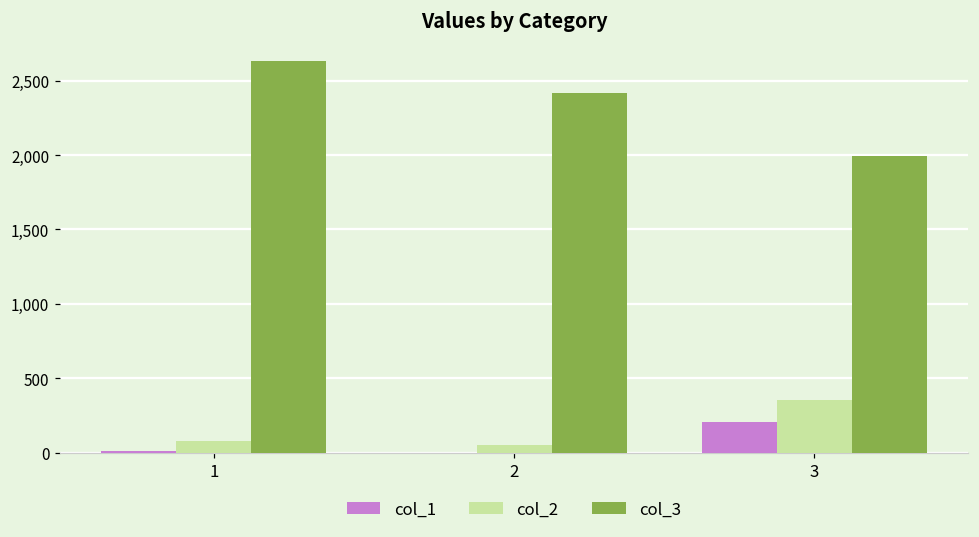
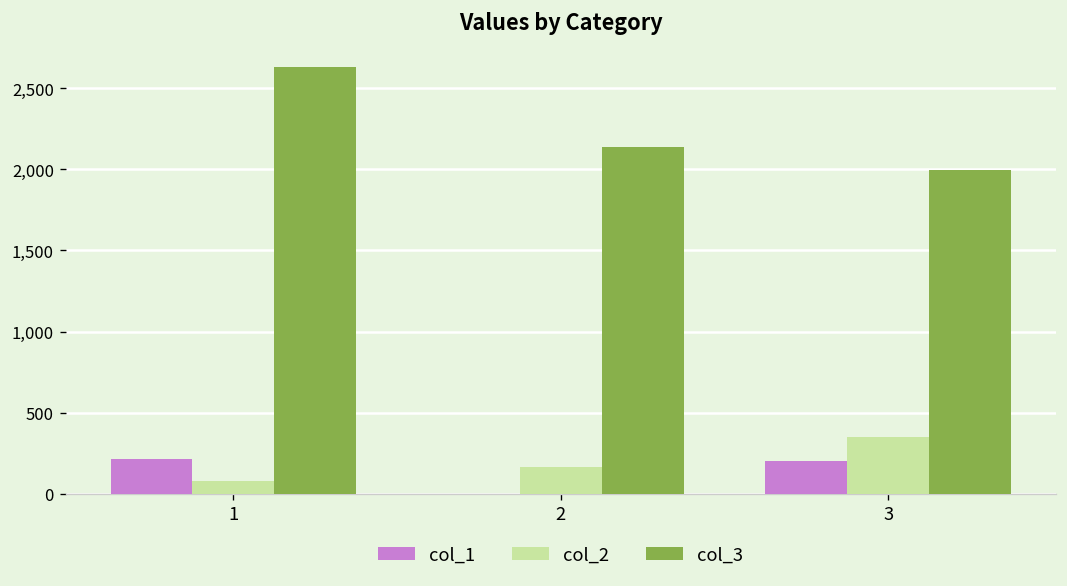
  {
    "col_1": {
-     "1": "10",
+     "1": "220",
      "2": "0",
      "3": "200"
    },
    "col_2": {
      "1": "80",
-     "2": "50",
+     "2": "170",
      "3": "350"
    },
    "col_3": {
      "1": "2,630",
-     "2": "2,420",
+     "2": "2,140",
      "3": "2,000"
    }
  }
